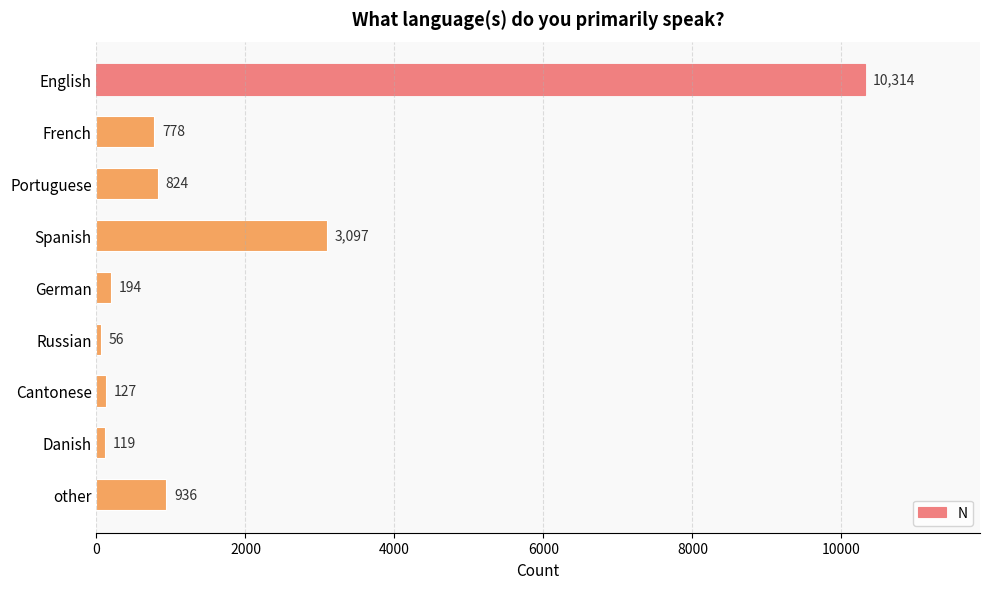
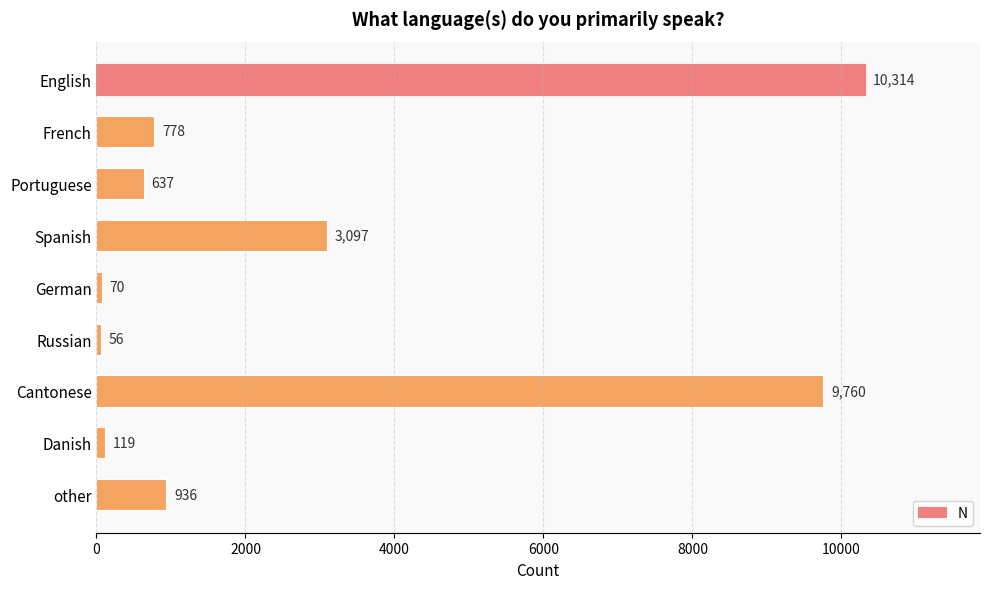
  {
    "English": "10,314",
    "French": "778",
-   "Portuguese": "824",
+   "Portuguese": "637",
    "Spanish": "3,097",
-   "German": "194",
+   "German": "70",
    "Russian": "56",
-   "Cantonese": "127",
+   "Cantonese": "9,760",
    "Danish": "119",
    "other": "936"
  }
